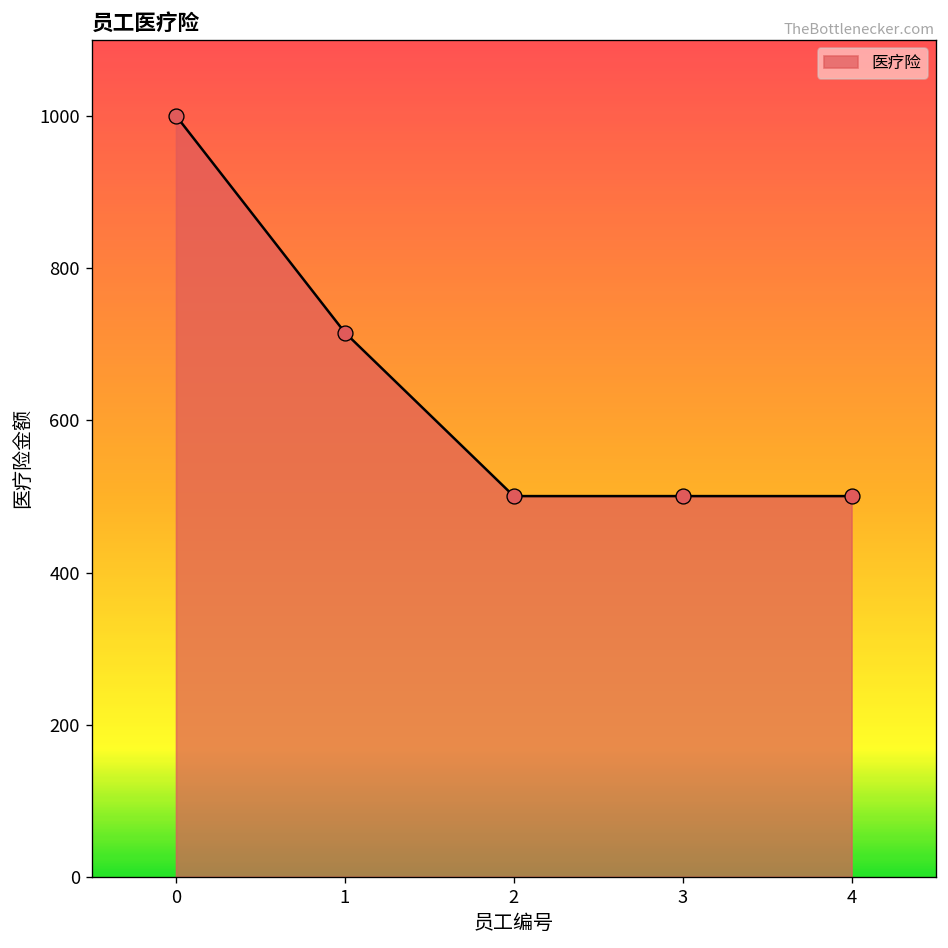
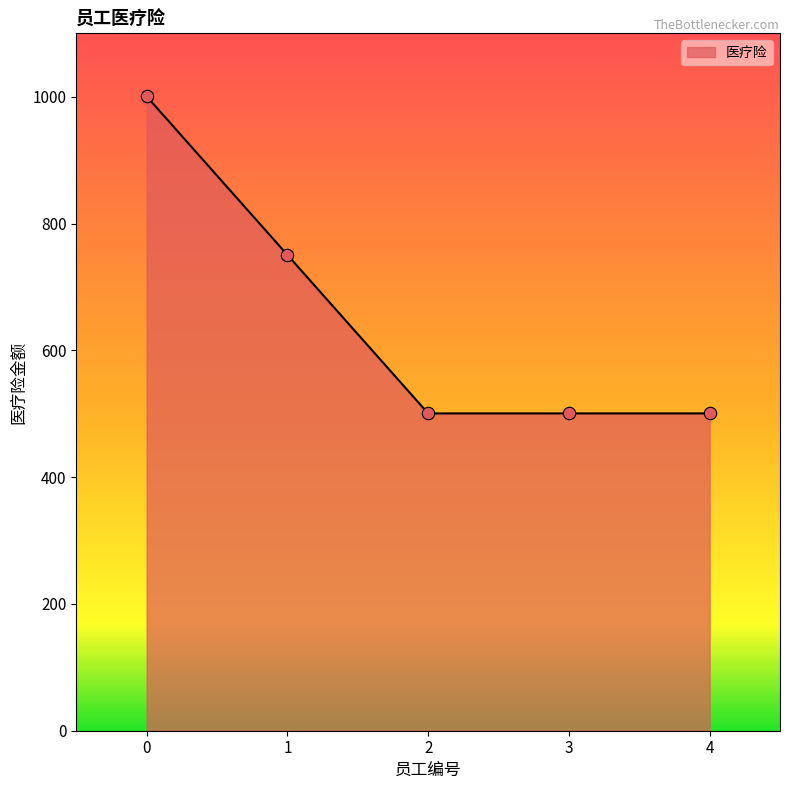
  {
    "0": 1000,
-   "1": 720,
+   "1": 750,
    "2": 500,
    "3": 500,
    "4": 500
  }
